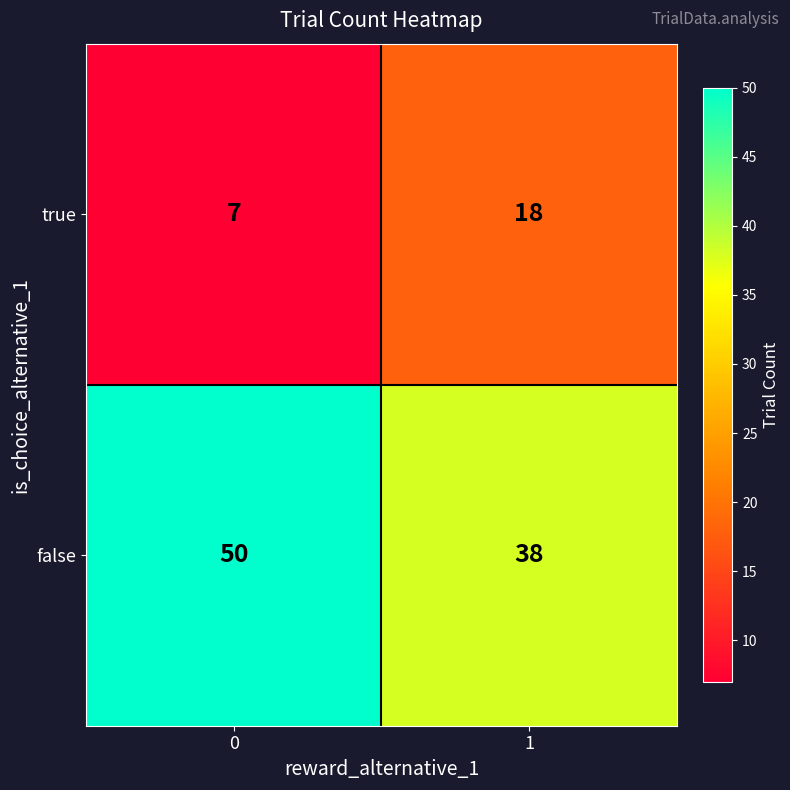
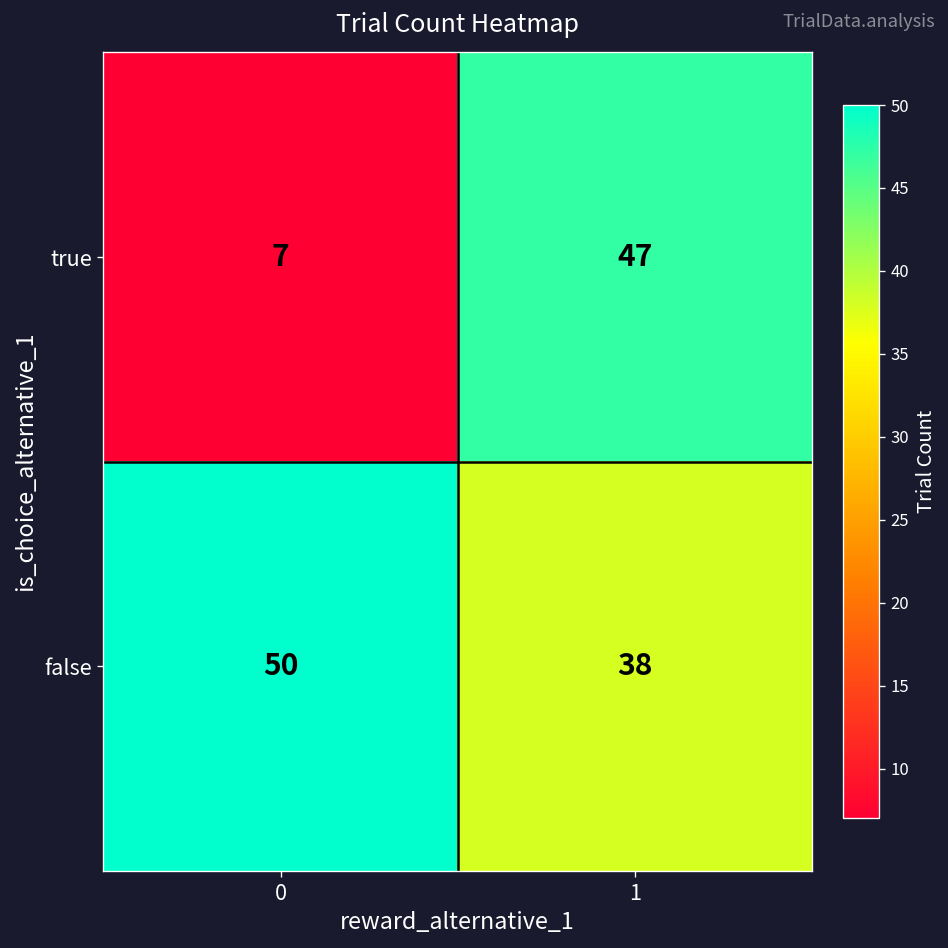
  {
    "true": {
      "0": 7,
-     "1": 18
+     "1": 47
    },
    "false": {
      "0": 50,
      "1": 38
    }
  }
